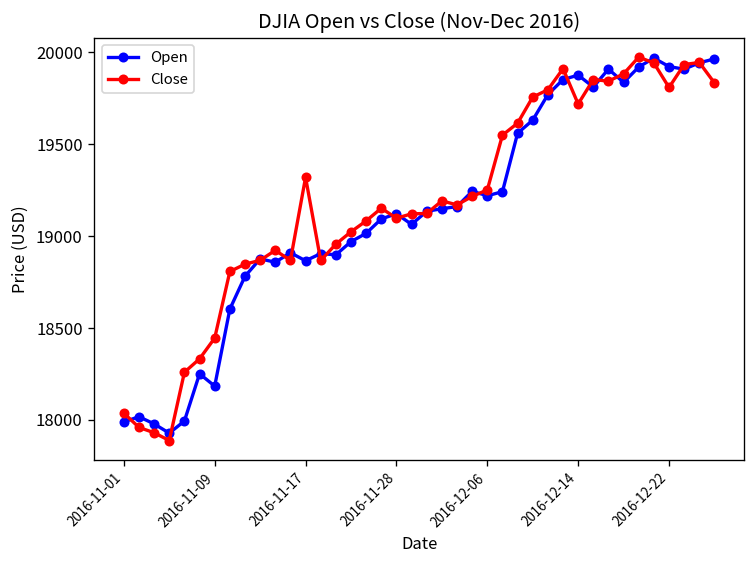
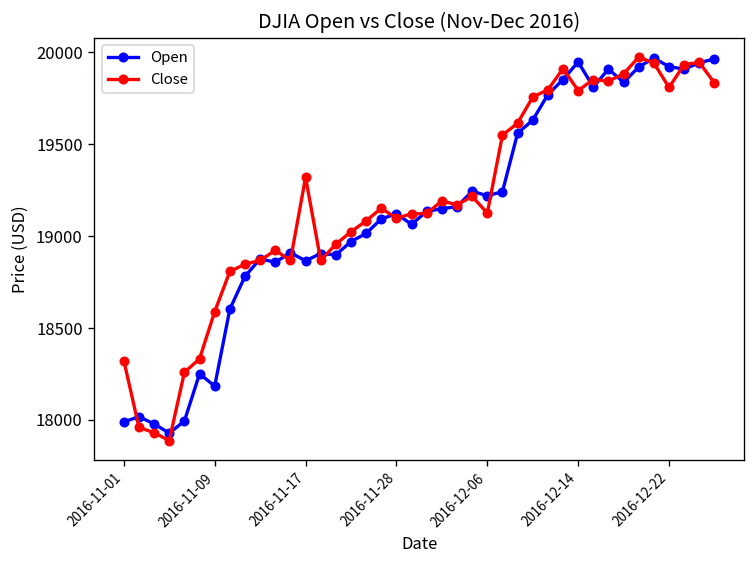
  {
    "Open": {
      "2016-11-01": 17990,
      "2016-11-09": 18180,
      "2016-11-17": 18870,
      "2016-11-28": 19120,
      "2016-12-06": 19220,
-     "2016-12-14": 19880,
+     "2016-12-14": 19950,
      "2016-12-22": 19920
    },
    "Close": {
-     "2016-11-01": 18040,
-     "2016-11-09": 18450,
+     "2016-11-01": 18320,
+     "2016-11-09": 18590,
      "2016-11-17": 19320,
      "2016-11-28": 19100,
-     "2016-12-06": 19250,
-     "2016-12-14": 19720,
+     "2016-12-06": 19130,
+     "2016-12-14": 19790,
      "2016-12-22": 19810
    }
  }
